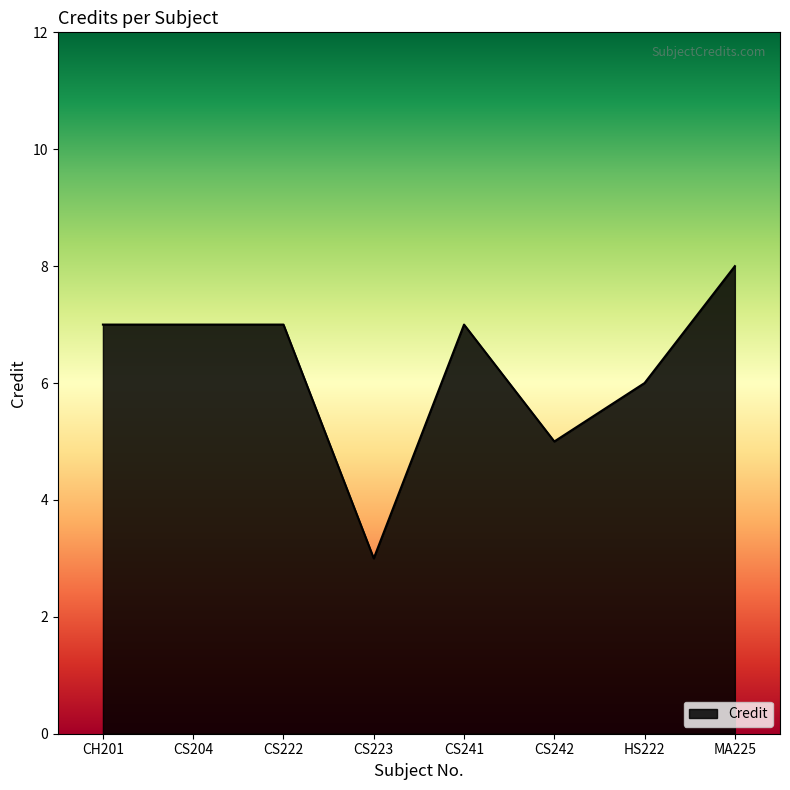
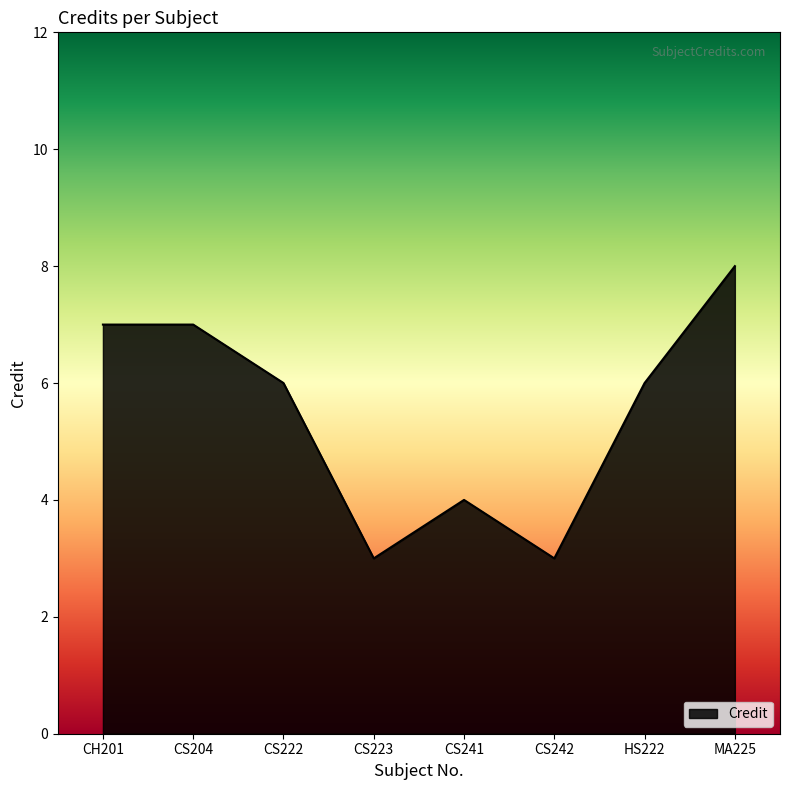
  {
    "CH201": 7,
    "CS204": 7,
-   "CS222": 7,
+   "CS222": 6,
    "CS223": 3,
-   "CS241": 7,
-   "CS242": 5,
+   "CS241": 4,
+   "CS242": 3,
    "HS222": 6,
    "MA225": 8
  }
